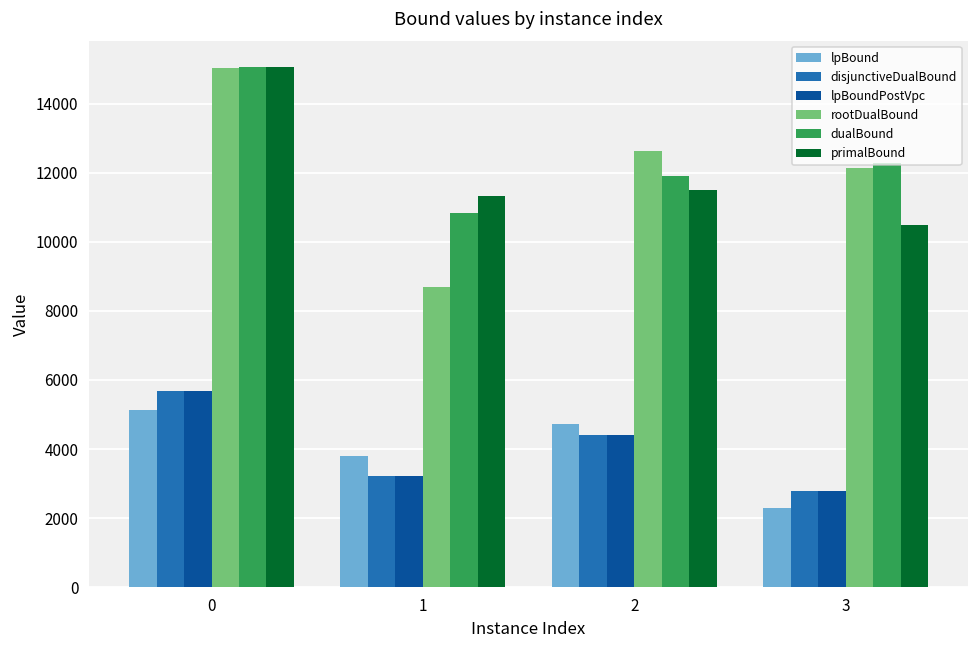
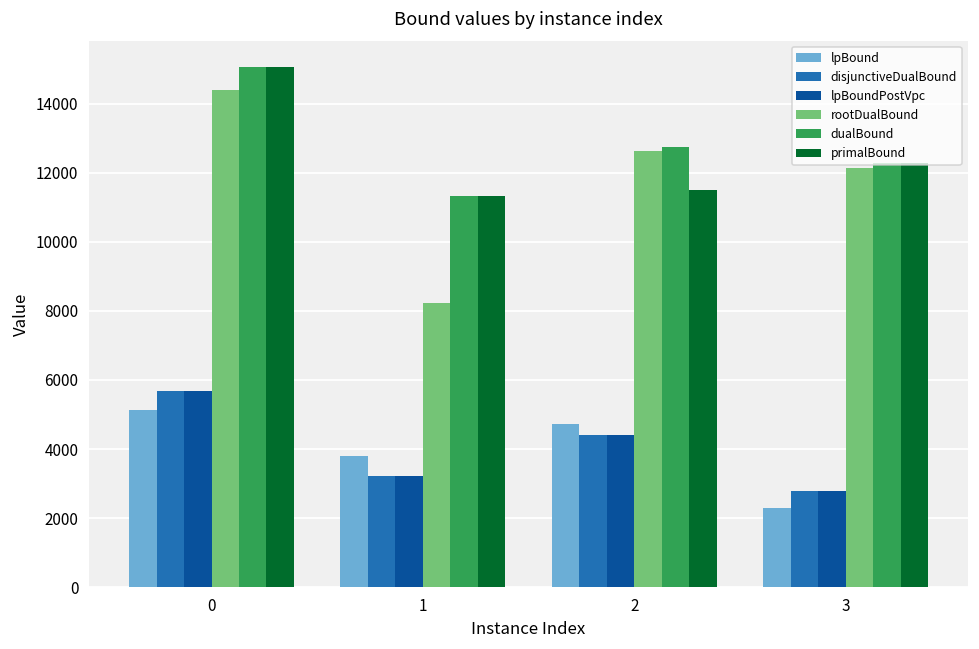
  {
    "lpBound": {
      "0": 5100,
      "1": 3800,
      "2": 4700,
      "3": 2300
    },
    "rootDualBound": {
-     "0": 15000,
-     "1": 8700,
+     "0": 14400,
+     "1": 8200,
      "2": 12600,
      "3": 12100
    },
    "dualBound": {
      "0": 15100,
-     "1": 10800,
-     "2": 11900,
+     "1": 11300,
+     "2": 12700,
      "3": 12300
    },
    "primalBound": {
      "0": 15100,
      "1": 11300,
      "2": 11500,
-     "3": 10500
+     "3": 12300
    }
  }
